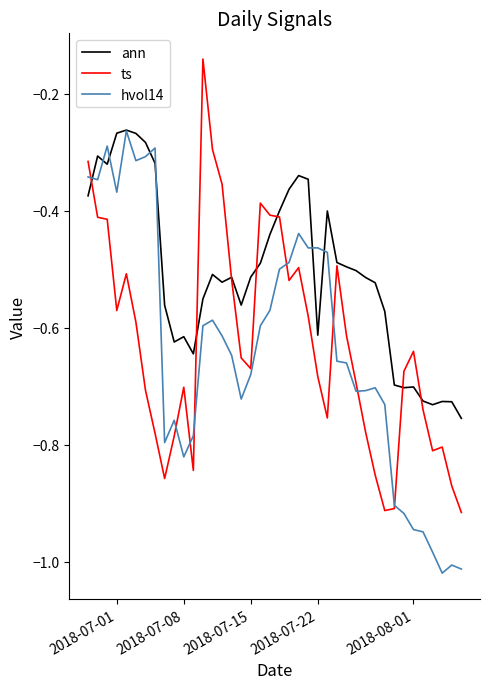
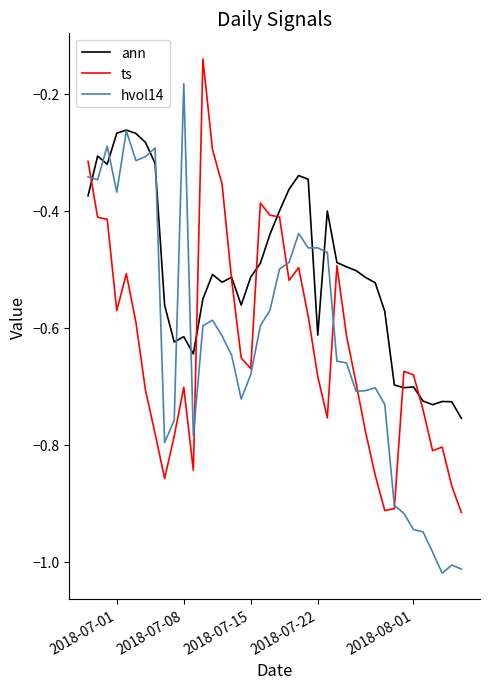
  {
    "ann": {
      "2018-07-01": -0.27,
      "2018-07-08": -0.61,
      "2018-07-15": -0.51,
      "2018-07-22": -0.61,
      "2018-08-01": -0.70
    },
    "ts": {
      "2018-07-01": -0.57,
      "2018-07-08": -0.70,
      "2018-07-15": -0.67,
      "2018-07-22": -0.68,
-     "2018-08-01": -0.64
+     "2018-08-01": -0.68
    },
    "hvol14": {
      "2018-07-01": -0.37,
-     "2018-07-08": -0.82,
+     "2018-07-08": -0.18,
      "2018-07-15": -0.68,
      "2018-07-22": -0.46,
      "2018-08-01": -0.94
    }
  }
